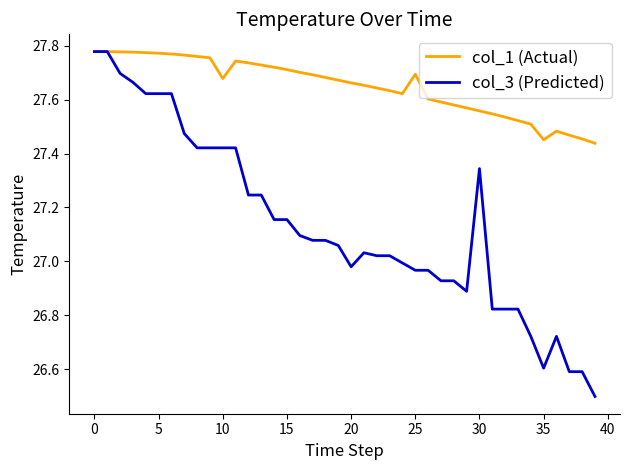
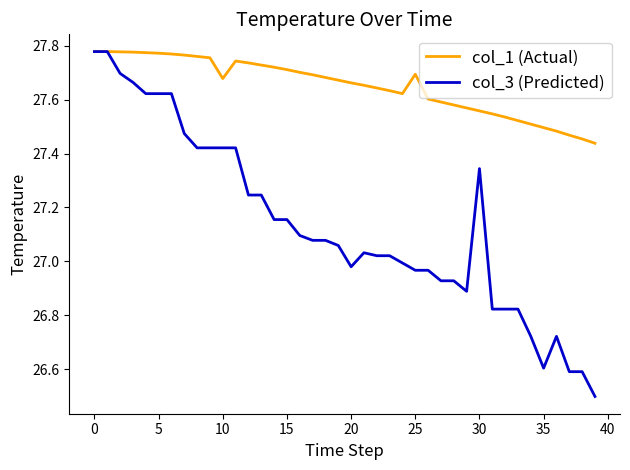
  {
    "col_1 (Actual)": {
      "5": 27.77,
      "10": 27.68,
      "15": 27.71,
      "20": 27.66,
      "25": 27.69,
      "30": 27.56,
-     "35": 27.45
+     "35": 27.50
    },
    "col_3 (Predicted)": {
      "5": 27.62,
      "10": 27.42,
      "15": 27.16,
      "20": 26.98,
      "25": 26.97,
      "30": 27.34,
      "35": 26.60
    }
  }
